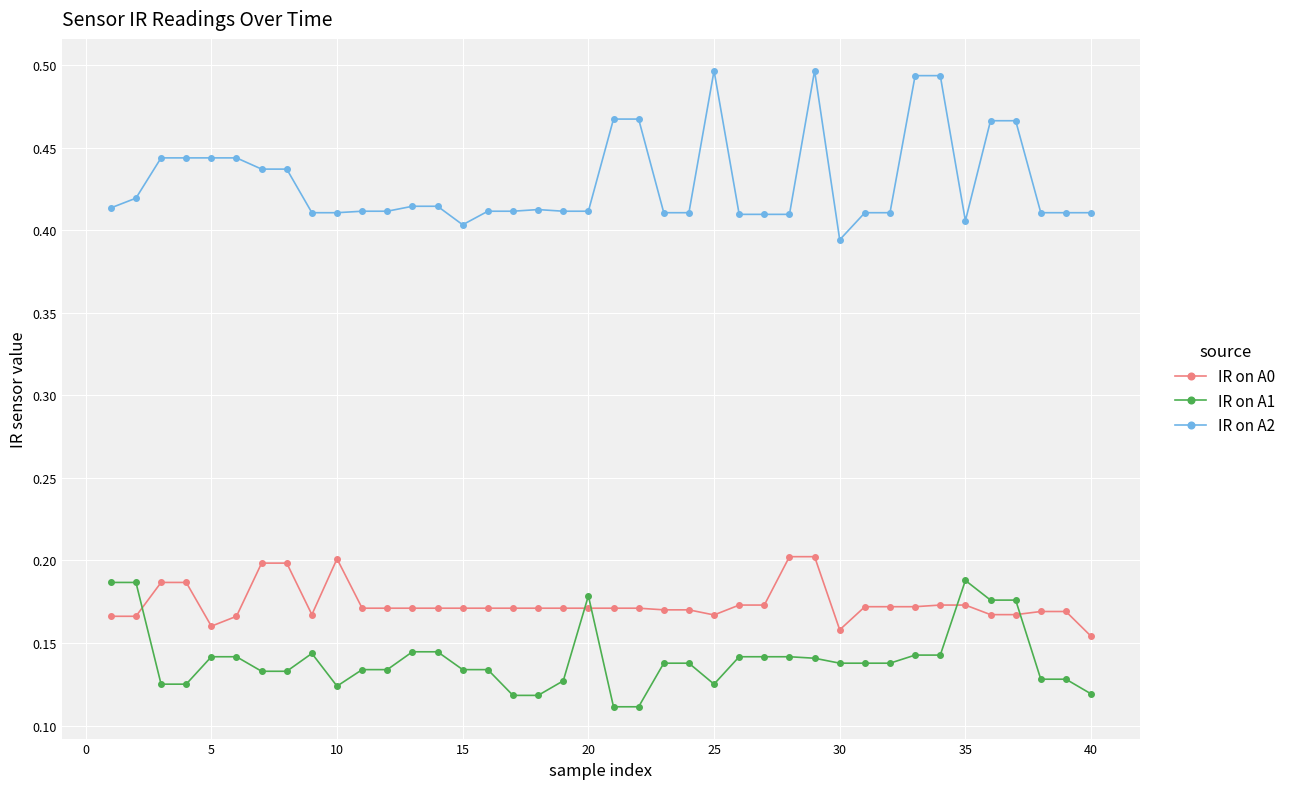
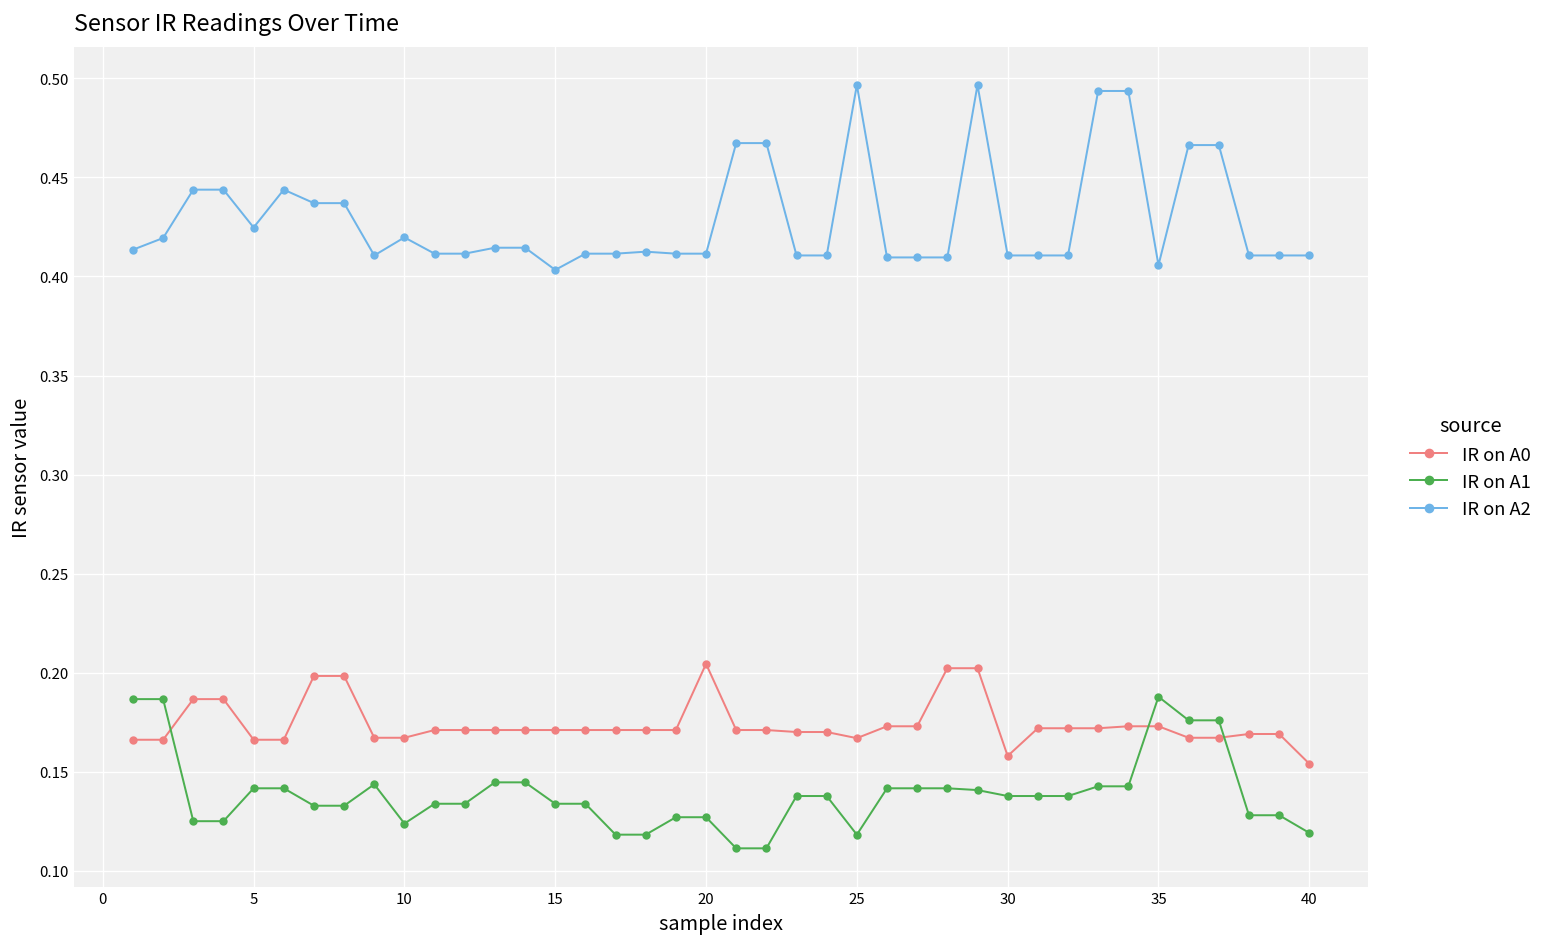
  {
    "IR on A0": {
-     "5": 0.160,
-     "10": 0.201,
+     "5": 0.166,
+     "10": 0.167,
      "15": 0.171,
-     "20": 0.171,
+     "20": 0.205,
      "25": 0.167,
      "30": 0.158,
      "35": 0.173,
      "40": 0.154
    },
    "IR on A1": {
      "5": 0.142,
      "10": 0.124,
      "15": 0.134,
-     "20": 0.179,
-     "25": 0.125,
+     "20": 0.127,
+     "25": 0.118,
      "30": 0.138,
      "35": 0.188,
      "40": 0.119
    },
    "IR on A2": {
-     "5": 0.444,
-     "10": 0.411,
+     "5": 0.425,
+     "10": 0.420,
      "15": 0.403,
      "20": 0.412,
      "25": 0.497,
-     "30": 0.394,
+     "30": 0.411,
      "35": 0.406,
      "40": 0.411
    }
  }
